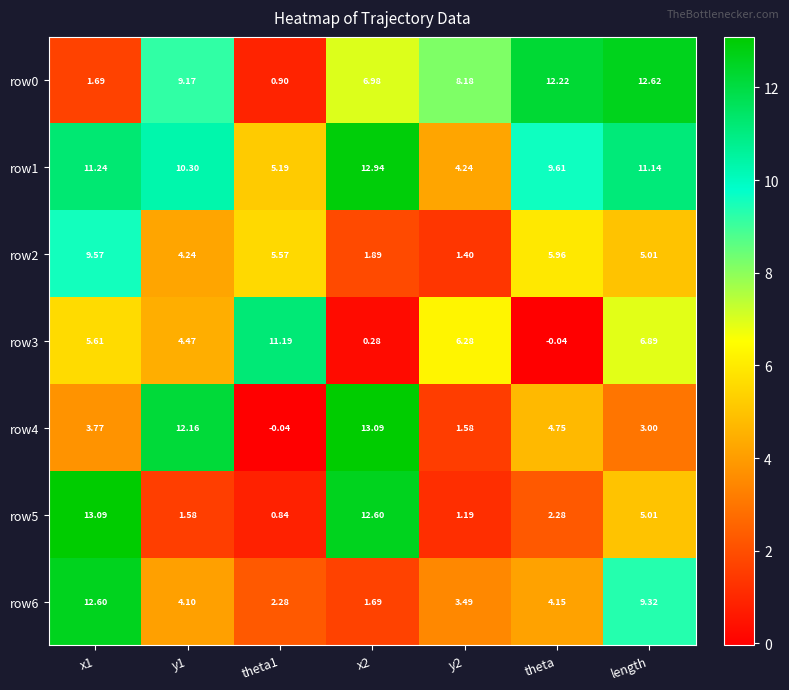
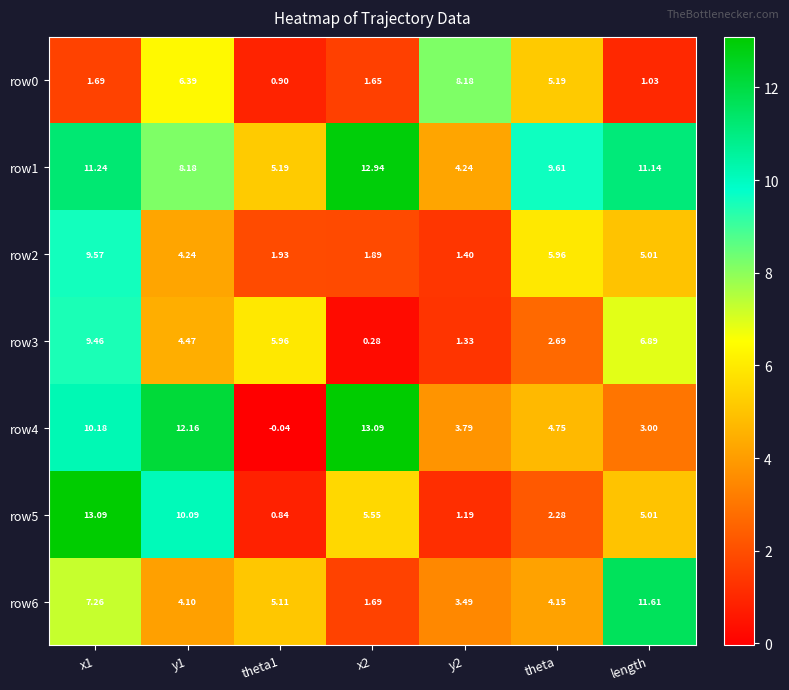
  {
    "row0": {
      "x1": 1.69,
-     "y1": 9.17,
+     "y1": 6.39,
      "theta1": 0.90,
-     "x2": 6.98,
+     "x2": 1.65,
      "y2": 8.18,
-     "theta": 12.22,
-     "length": 12.62
+     "theta": 5.19,
+     "length": 1.03
    },
    "row1": {
      "x1": 11.24,
-     "y1": 10.30,
+     "y1": 8.18,
      "theta1": 5.19,
      "x2": 12.94,
      "y2": 4.24,
      "theta": 9.61,
      "length": 11.14
    },
    "row2": {
      "x1": 9.57,
      "y1": 4.24,
-     "theta1": 5.57,
+     "theta1": 1.93,
      "x2": 1.89,
      "y2": 1.40,
      "theta": 5.96,
      "length": 5.01
    },
    "row3": {
-     "x1": 5.61,
+     "x1": 9.46,
      "y1": 4.47,
-     "theta1": 11.19,
+     "theta1": 5.96,
      "x2": 0.28,
-     "y2": 6.28,
-     "theta": -0.04,
+     "y2": 1.33,
+     "theta": 2.69,
      "length": 6.89
    },
    "row4": {
-     "x1": 3.77,
+     "x1": 10.18,
      "y1": 12.16,
      "theta1": -0.04,
      "x2": 13.09,
-     "y2": 1.58,
+     "y2": 3.79,
      "theta": 4.75,
      "length": 3.00
    },
    "row5": {
      "x1": 13.09,
-     "y1": 1.58,
+     "y1": 10.09,
      "theta1": 0.84,
-     "x2": 12.60,
+     "x2": 5.55,
      "y2": 1.19,
      "theta": 2.28,
      "length": 5.01
    },
    "row6": {
-     "x1": 12.60,
+     "x1": 7.26,
      "y1": 4.10,
-     "theta1": 2.28,
+     "theta1": 5.11,
      "x2": 1.69,
      "y2": 3.49,
      "theta": 4.15,
-     "length": 9.32
+     "length": 11.61
    }
  }
